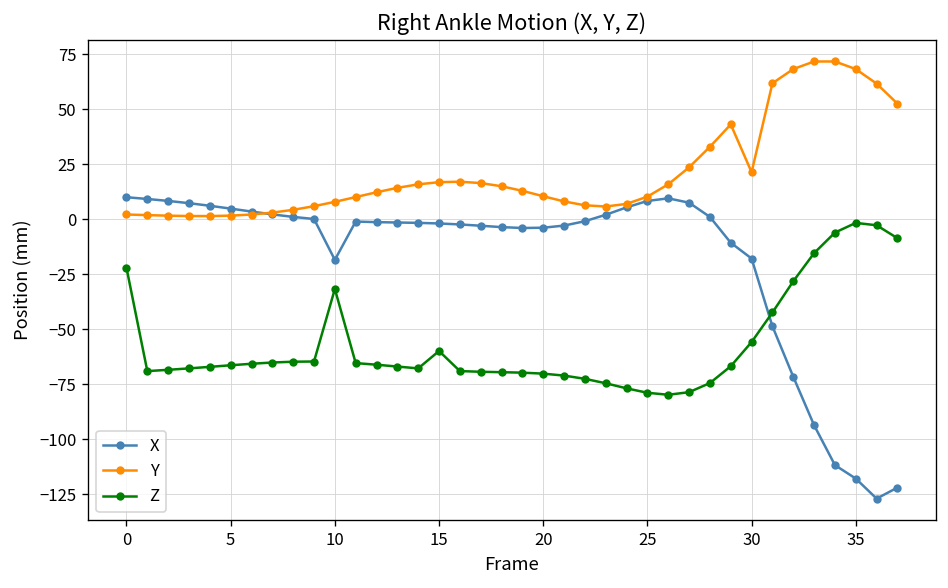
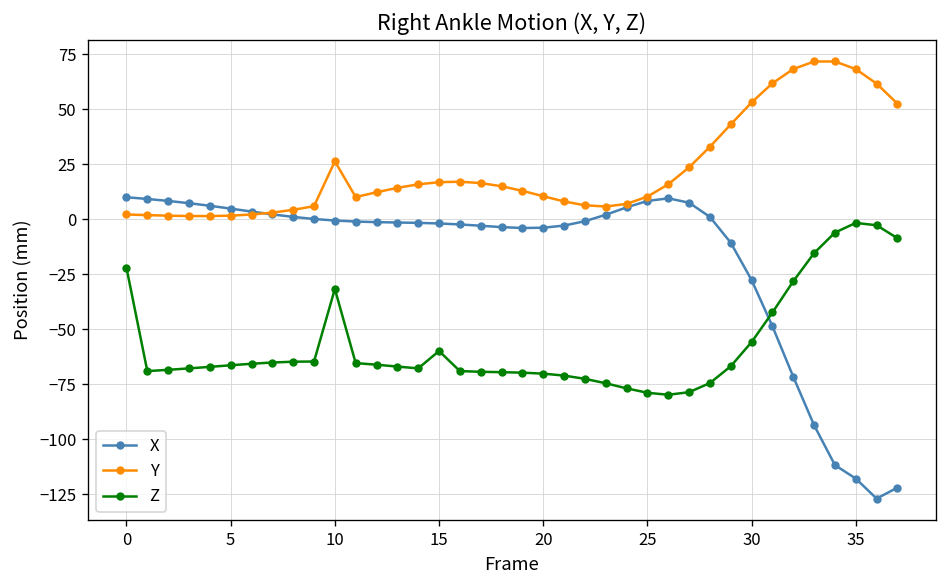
  {
    "X": {
      "0": 10,
      "5": 5,
-     "10": -19,
+     "10": -1,
      "15": -2,
      "20": -4,
      "25": 8,
-     "30": -18,
+     "30": -28,
      "35": -118
    },
    "Y": {
      "0": 2,
      "5": 2,
-     "10": 8,
+     "10": 26,
      "15": 17,
      "20": 10,
      "25": 10,
-     "30": 21,
+     "30": 53,
      "35": 68
    },
    "Z": {
      "0": -22,
      "5": -66,
      "10": -32,
      "15": -60,
      "20": -70,
      "25": -79,
      "30": -56,
      "35": -2
    }
  }
